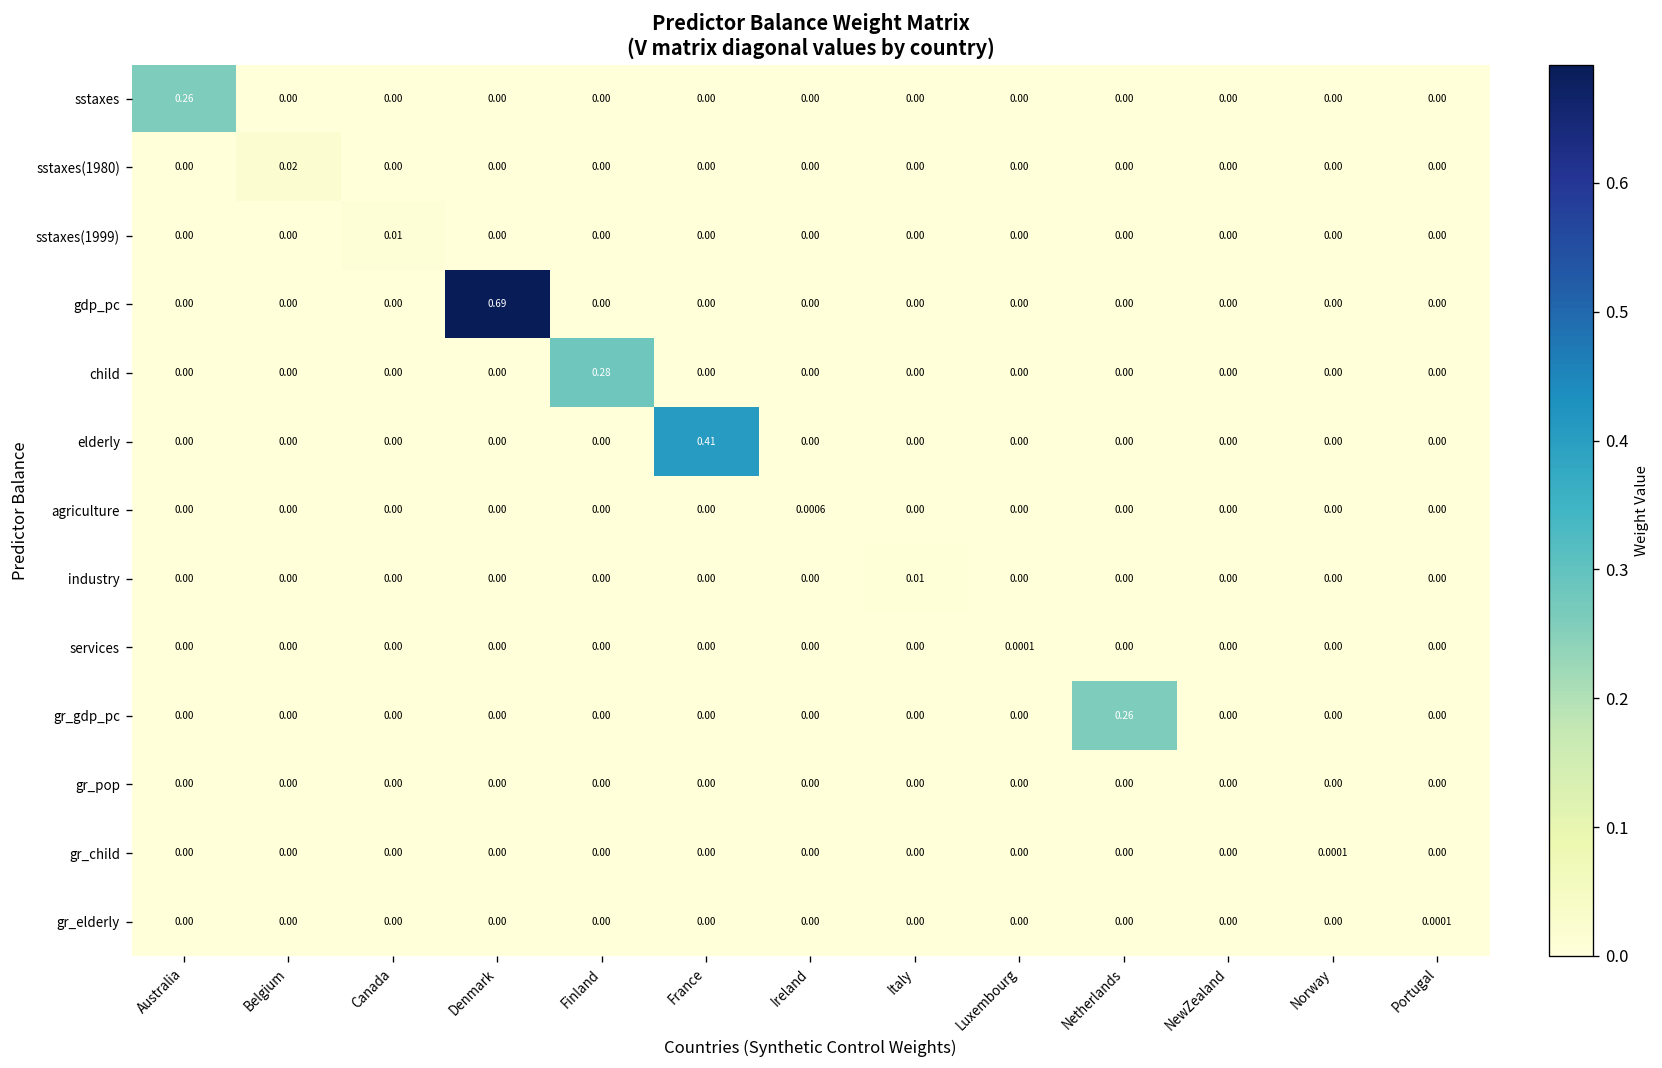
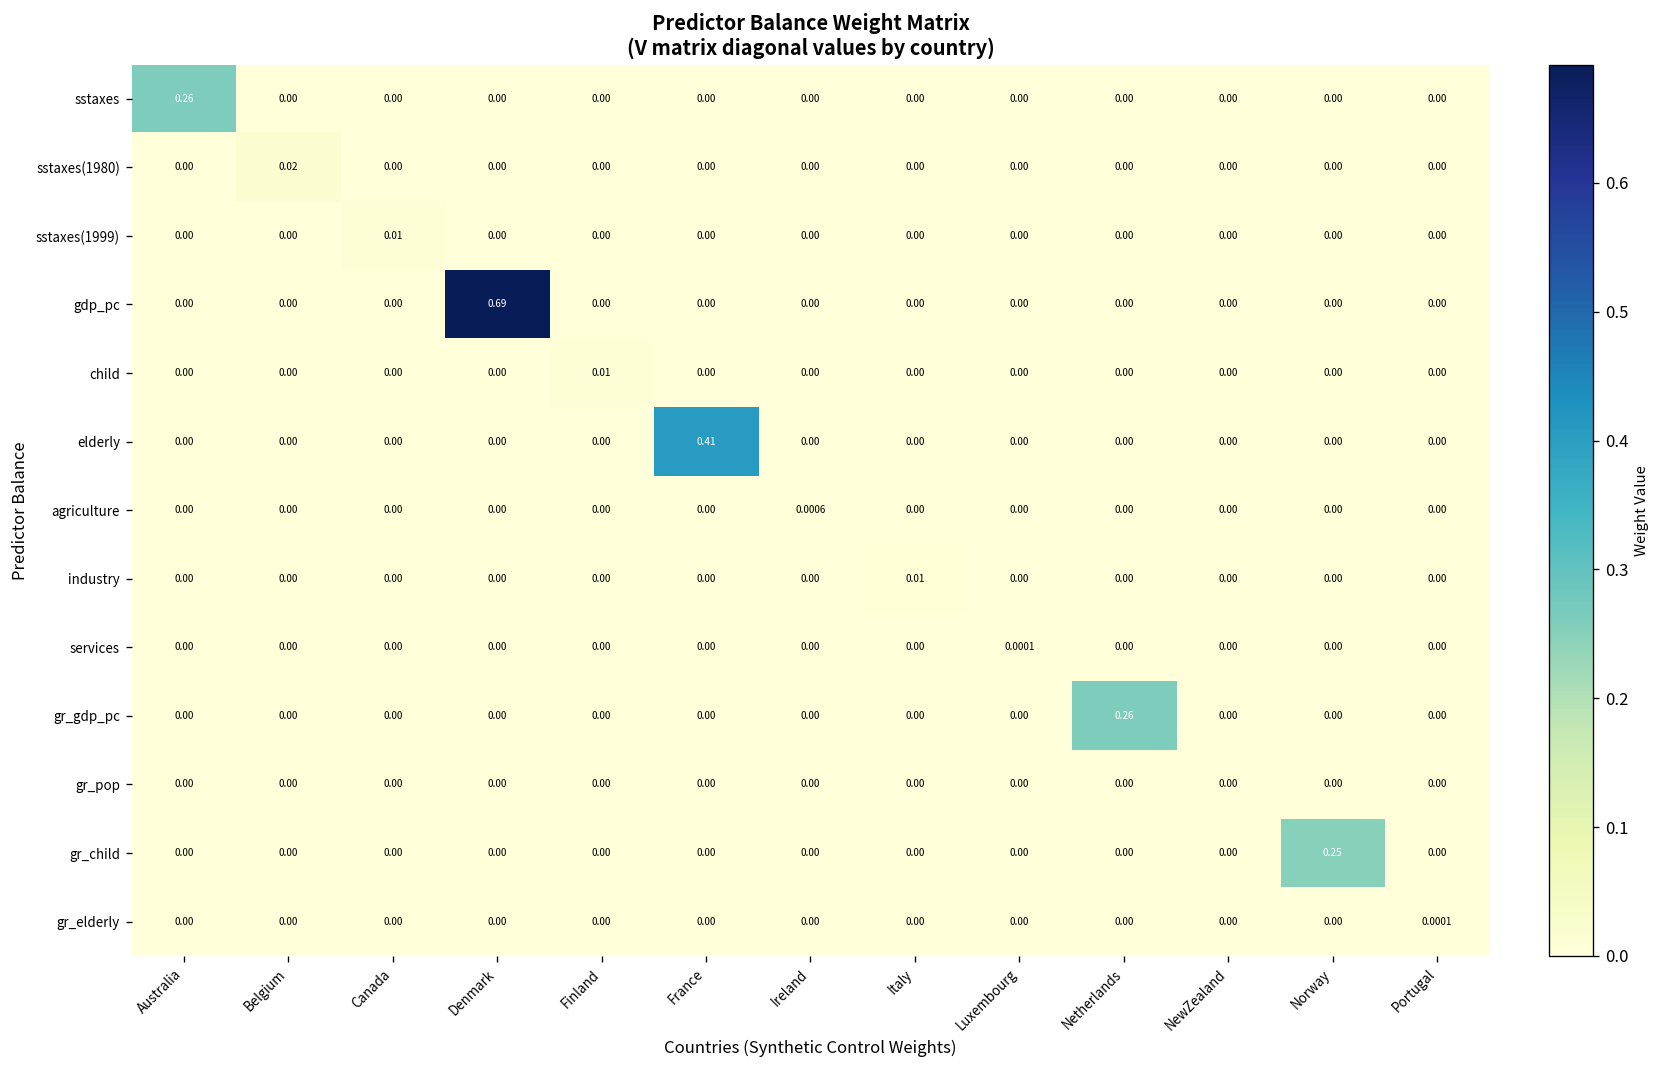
  {
    "sstaxes": {
      "Australia": 0.26,
      "Belgium": 0.00,
      "Canada": 0.00,
      "Denmark": 0.00,
      "Finland": 0.00,
      "France": 0.00,
      "Ireland": 0.00,
      "Italy": 0.00,
      "Luxembourg": 0.00,
      "Netherlands": 0.00,
      "NewZealand": 0.00,
      "Norway": 0.00,
      "Portugal": 0.00
    },
    "sstaxes(1980)": {
      "Australia": 0.00,
      "Belgium": 0.02,
      "Canada": 0.00,
      "Denmark": 0.00,
      "Finland": 0.00,
      "France": 0.00,
      "Ireland": 0.00,
      "Italy": 0.00,
      "Luxembourg": 0.00,
      "Netherlands": 0.00,
      "NewZealand": 0.00,
      "Norway": 0.00,
      "Portugal": 0.00
    },
    "sstaxes(1999)": {
      "Australia": 0.00,
      "Belgium": 0.00,
      "Canada": 0.01,
      "Denmark": 0.00,
      "Finland": 0.00,
      "France": 0.00,
      "Ireland": 0.00,
      "Italy": 0.00,
      "Luxembourg": 0.00,
      "Netherlands": 0.00,
      "NewZealand": 0.00,
      "Norway": 0.00,
      "Portugal": 0.00
    },
    "gdp_pc": {
      "Australia": 0.00,
      "Belgium": 0.00,
      "Canada": 0.00,
      "Denmark": 0.69,
      "Finland": 0.00,
      "France": 0.00,
      "Ireland": 0.00,
      "Italy": 0.00,
      "Luxembourg": 0.00,
      "Netherlands": 0.00,
      "NewZealand": 0.00,
      "Norway": 0.00,
      "Portugal": 0.00
    },
    "child": {
      "Australia": 0.00,
      "Belgium": 0.00,
      "Canada": 0.00,
      "Denmark": 0.00,
-     "Finland": 0.28,
+     "Finland": 0.01,
      "France": 0.00,
      "Ireland": 0.00,
      "Italy": 0.00,
      "Luxembourg": 0.00,
      "Netherlands": 0.00,
      "NewZealand": 0.00,
      "Norway": 0.00,
      "Portugal": 0.00
    },
    "elderly": {
      "Australia": 0.00,
      "Belgium": 0.00,
      "Canada": 0.00,
      "Denmark": 0.00,
      "Finland": 0.00,
      "France": 0.41,
      "Ireland": 0.00,
      "Italy": 0.00,
      "Luxembourg": 0.00,
      "Netherlands": 0.00,
      "NewZealand": 0.00,
      "Norway": 0.00,
      "Portugal": 0.00
    },
    "agriculture": {
      "Australia": 0.00,
      "Belgium": 0.00,
      "Canada": 0.00,
      "Denmark": 0.00,
      "Finland": 0.00,
      "France": 0.00,
      "Ireland": 0.0006,
      "Italy": 0.00,
      "Luxembourg": 0.00,
      "Netherlands": 0.00,
      "NewZealand": 0.00,
      "Norway": 0.00,
      "Portugal": 0.00
    },
    "industry": {
      "Australia": 0.00,
      "Belgium": 0.00,
      "Canada": 0.00,
      "Denmark": 0.00,
      "Finland": 0.00,
      "France": 0.00,
      "Ireland": 0.00,
      "Italy": 0.01,
      "Luxembourg": 0.00,
      "Netherlands": 0.00,
      "NewZealand": 0.00,
      "Norway": 0.00,
      "Portugal": 0.00
    },
    "services": {
      "Australia": 0.00,
      "Belgium": 0.00,
      "Canada": 0.00,
      "Denmark": 0.00,
      "Finland": 0.00,
      "France": 0.00,
      "Ireland": 0.00,
      "Italy": 0.00,
      "Luxembourg": 0.0001,
      "Netherlands": 0.00,
      "NewZealand": 0.00,
      "Norway": 0.00,
      "Portugal": 0.00
    },
    "gr_gdp_pc": {
      "Australia": 0.00,
      "Belgium": 0.00,
      "Canada": 0.00,
      "Denmark": 0.00,
      "Finland": 0.00,
      "France": 0.00,
      "Ireland": 0.00,
      "Italy": 0.00,
      "Luxembourg": 0.00,
      "Netherlands": 0.26,
      "NewZealand": 0.00,
      "Norway": 0.00,
      "Portugal": 0.00
    },
    "gr_pop": {
      "Australia": 0.00,
      "Belgium": 0.00,
      "Canada": 0.00,
      "Denmark": 0.00,
      "Finland": 0.00,
      "France": 0.00,
      "Ireland": 0.00,
      "Italy": 0.00,
      "Luxembourg": 0.00,
      "Netherlands": 0.00,
      "NewZealand": 0.00,
      "Norway": 0.00,
      "Portugal": 0.00
    },
    "gr_child": {
      "Australia": 0.00,
      "Belgium": 0.00,
      "Canada": 0.00,
      "Denmark": 0.00,
      "Finland": 0.00,
      "France": 0.00,
      "Ireland": 0.00,
      "Italy": 0.00,
      "Luxembourg": 0.00,
      "Netherlands": 0.00,
      "NewZealand": 0.00,
-     "Norway": 0.0001,
+     "Norway": 0.25,
      "Portugal": 0.00
    },
    "gr_elderly": {
      "Australia": 0.00,
      "Belgium": 0.00,
      "Canada": 0.00,
      "Denmark": 0.00,
      "Finland": 0.00,
      "France": 0.00,
      "Ireland": 0.00,
      "Italy": 0.00,
      "Luxembourg": 0.00,
      "Netherlands": 0.00,
      "NewZealand": 0.00,
      "Norway": 0.00,
      "Portugal": 0.0001
    }
  }
